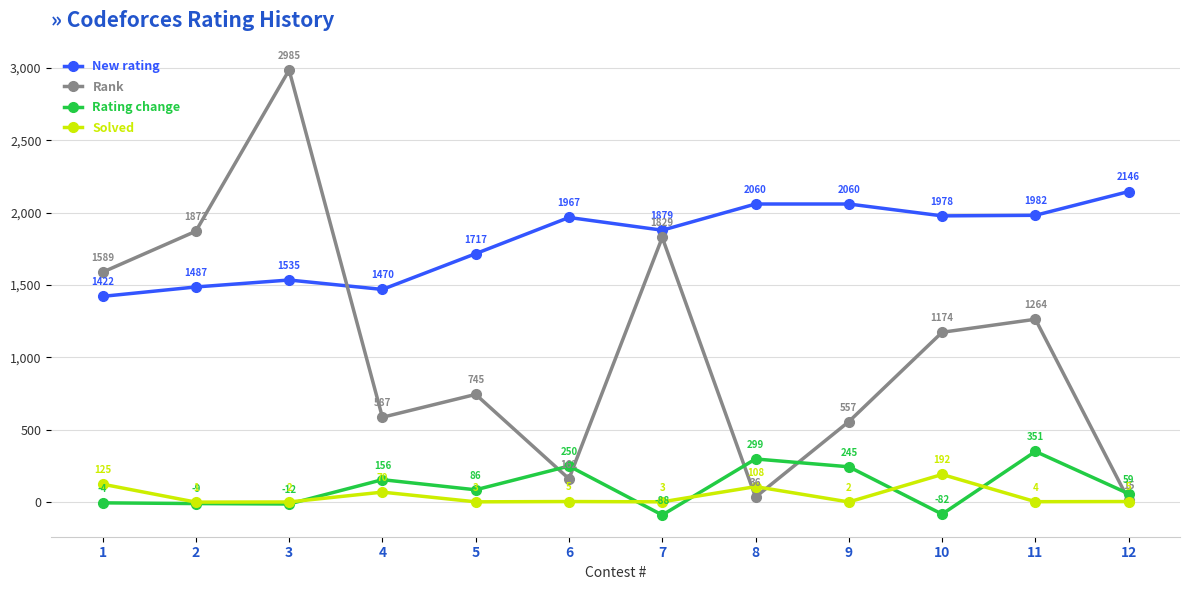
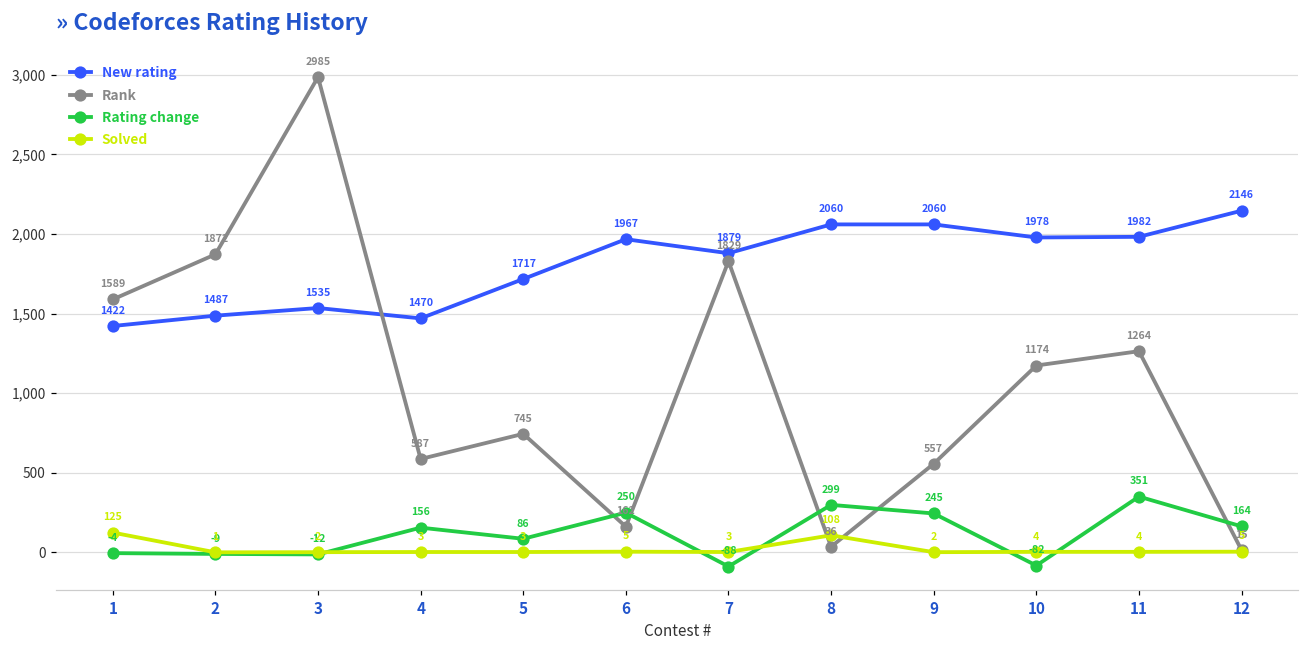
  {
    "New rating": {
      "1": 1422,
      "2": 1487,
      "3": 1535,
      "4": 1470,
      "5": 1717,
      "6": 1967,
      "8": 2060,
      "9": 2060,
      "10": 1978,
      "11": 1982,
      "12": 2146
    },
    "Rank": {
      "1": 1589,
      "2": 1872,
      "3": 2985,
      "4": 587,
      "5": 745,
      "9": 557,
      "10": 1174,
      "11": 1264
    },
    "Rating change": {
      "4": 156,
      "5": 86,
      "6": 250,
      "8": 299,
      "9": 245,
      "11": 351,
-     "12": 59
+     "12": 164
    },
    "Solved": {
      "1": 125,
-     "4": 70,
+     "4": 3,
      "6": 5,
      "7": 3,
      "8": 108,
      "9": 2,
-     "10": 192,
+     "10": 4,
      "11": 4
    }
  }
